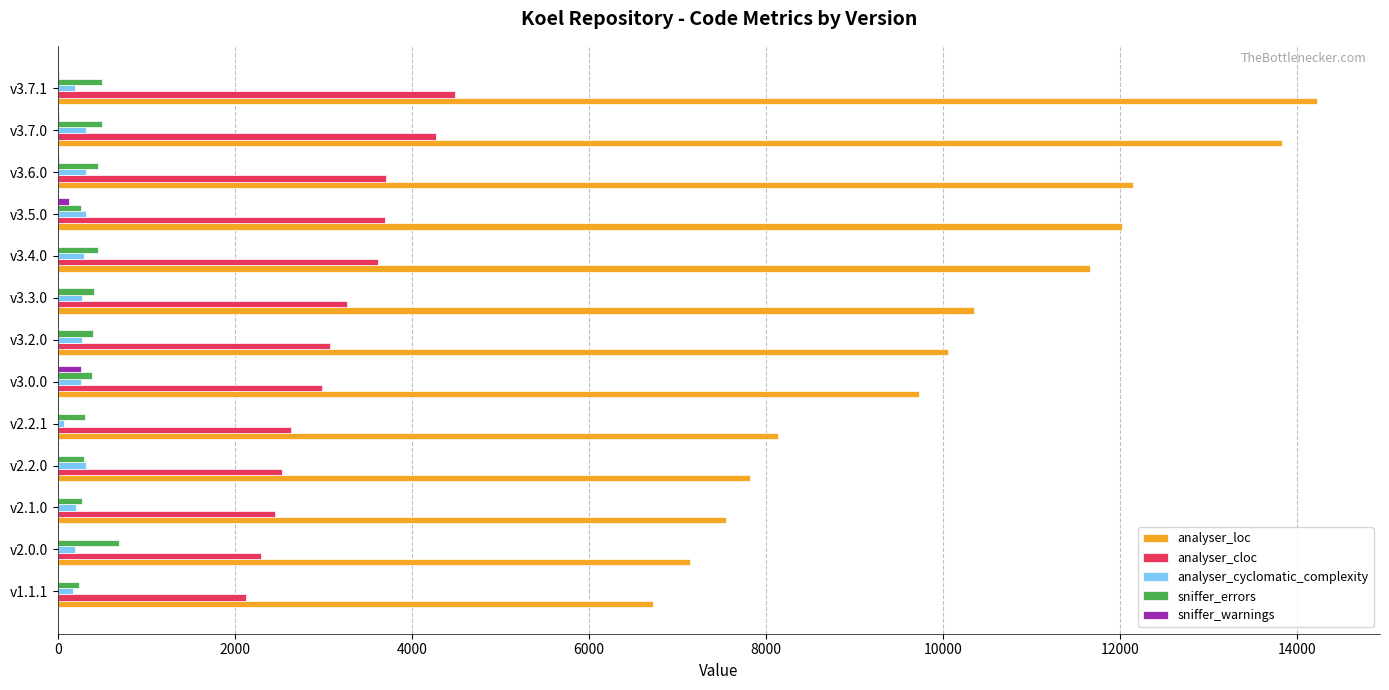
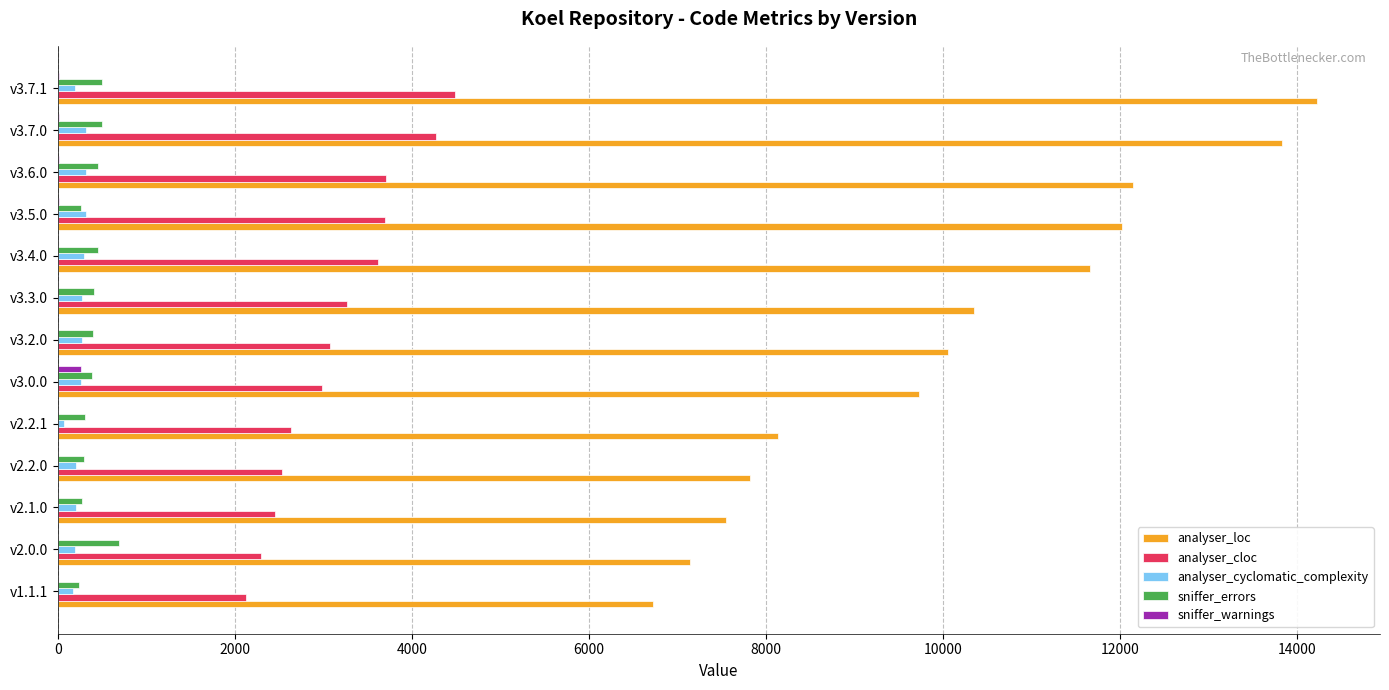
  {
    "analyser_loc": {
      "v3.7.1": 14200,
      "v3.7.0": 13800,
      "v3.6.0": 12100,
      "v3.5.0": 12000,
      "v3.4.0": 11700,
      "v3.3.0": 10300,
      "v3.2.0": 10100,
      "v3.0.0": 9700,
      "v2.2.1": 8100,
      "v2.2.0": 7800,
      "v2.1.0": 7500,
      "v2.0.0": 7100,
      "v1.1.1": 6700
    },
    "analyser_cloc": {
      "v3.7.1": 4500,
      "v3.7.0": 4300,
      "v3.6.0": 3700,
      "v3.5.0": 3700,
      "v3.4.0": 3600,
      "v3.3.0": 3300,
      "v3.2.0": 3100,
      "v3.0.0": 3000,
      "v2.2.1": 2600,
      "v2.2.0": 2500,
      "v2.1.0": 2400,
      "v2.0.0": 2300,
      "v1.1.1": 2100
    },
    "analyser_cyclomatic_complexity": {
      "v3.7.1": 200,
      "v3.7.0": 300,
      "v3.6.0": 300,
      "v3.5.0": 300,
      "v3.4.0": 300,
      "v3.3.0": 300,
      "v3.2.0": 300,
      "v3.0.0": 300,
      "v2.2.1": 100,
-     "v2.2.0": 300,
+     "v2.2.0": 200,
      "v2.1.0": 200,
      "v2.0.0": 200,
      "v1.1.1": 200
    },
    "sniffer_errors": {
      "v3.7.1": 500,
      "v3.7.0": 500,
      "v3.6.0": 500,
      "v3.5.0": 300,
      "v3.4.0": 500,
      "v3.3.0": 400,
      "v3.2.0": 400,
      "v3.0.0": 400,
      "v2.2.1": 300,
      "v2.2.0": 300,
      "v2.1.0": 300,
      "v2.0.0": 700,
      "v1.1.1": 200
    },
    "sniffer_warnings": {
-     "v3.5.0": 100,
+     "v3.5.0": 0,
      "v3.0.0": 300
    }
  }
